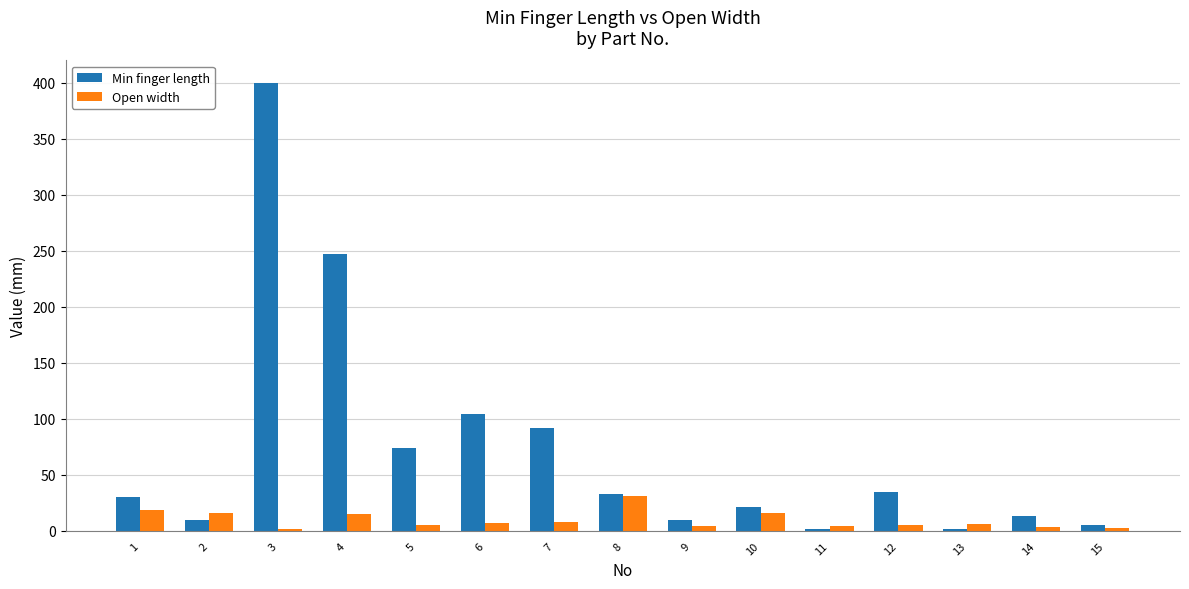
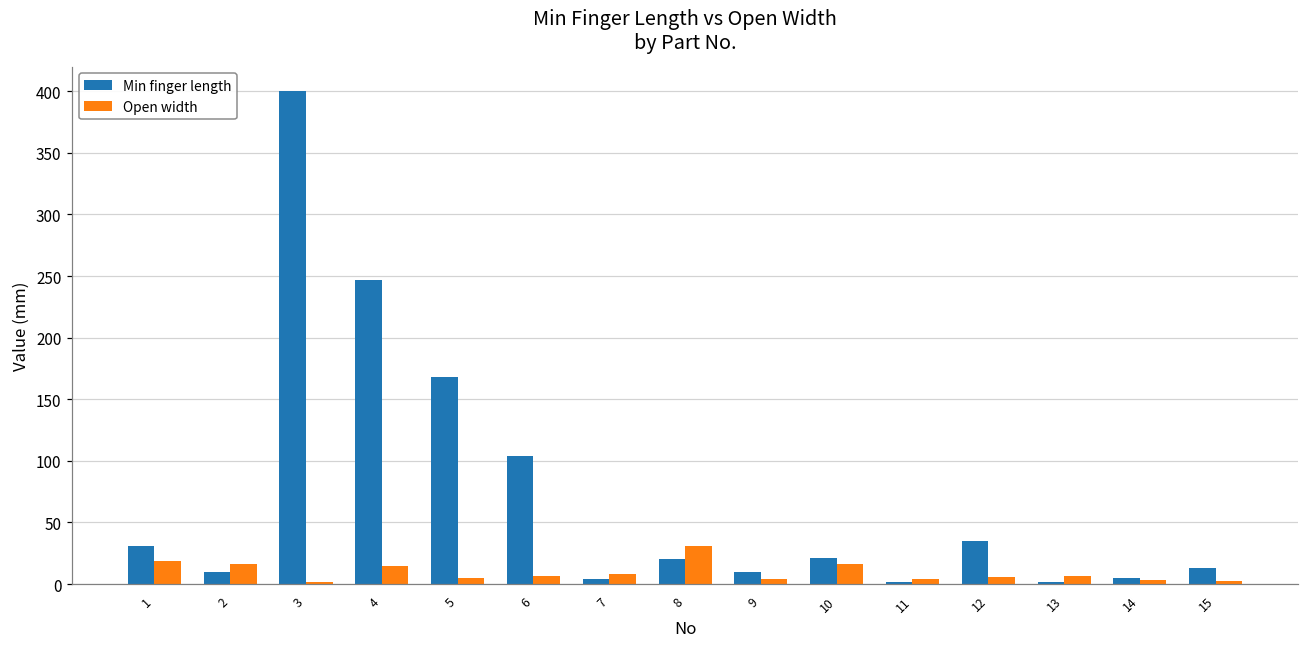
  {
    "Min finger length": {
      "1": 31,
      "2": 10,
      "3": 400,
      "4": 247,
-     "5": 74,
+     "5": 168,
      "6": 104,
-     "7": 92,
-     "8": 33,
+     "7": 4,
+     "8": 20,
      "9": 10,
      "10": 21,
      "12": 35,
-     "14": 14,
-     "15": 5
+     "14": 5,
+     "15": 13
    },
    "Open width": {
      "1": 18,
      "2": 16,
      "4": 15,
      "5": 5,
      "6": 7,
      "7": 8,
      "8": 31,
      "9": 5,
      "10": 16,
      "11": 5,
      "12": 6,
      "13": 6,
      "14": 4,
      "15": 3
    }
  }
